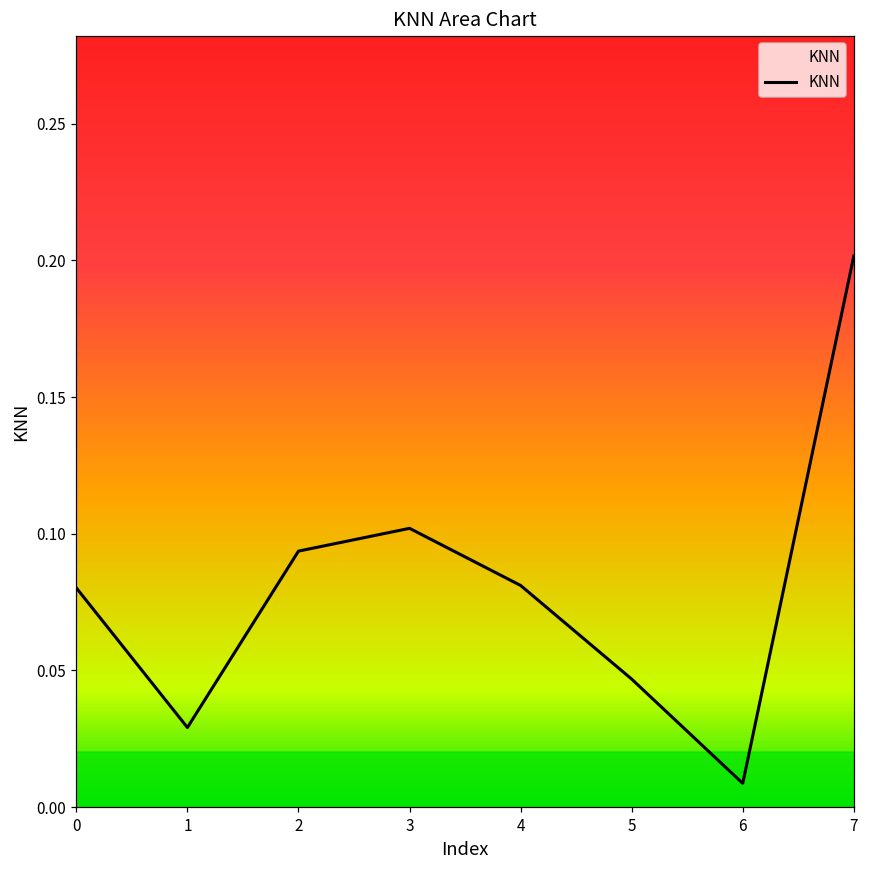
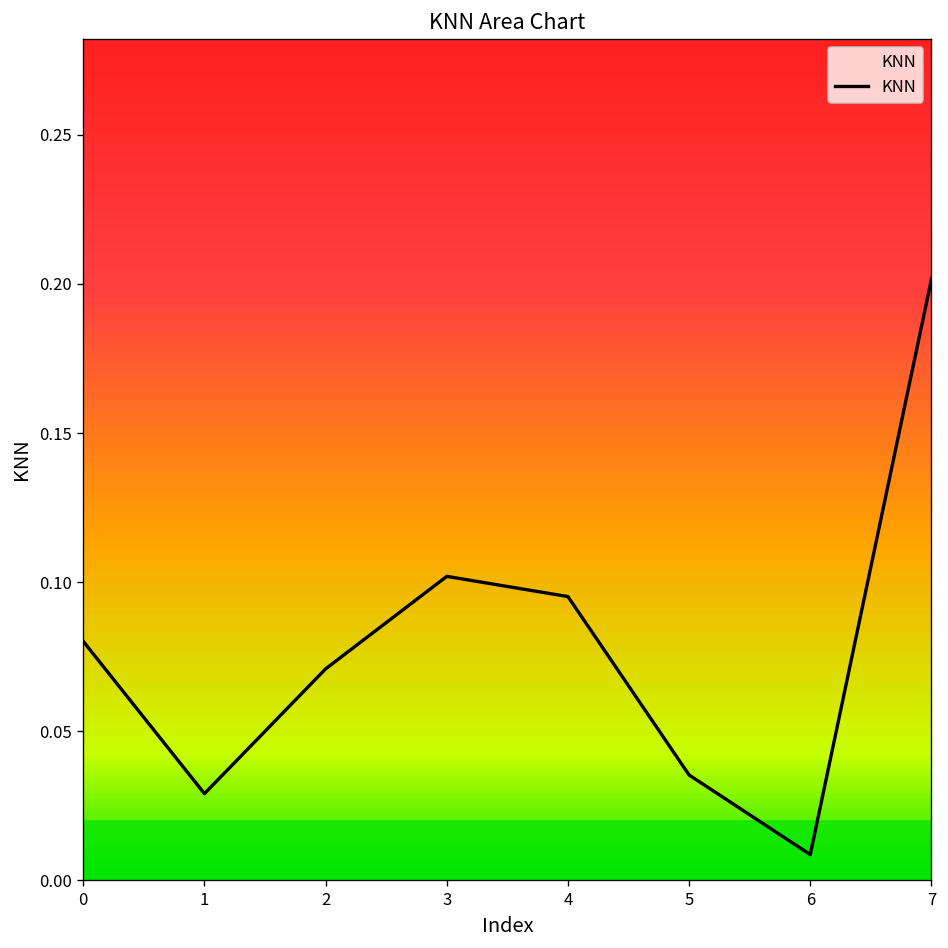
  {
    "0": 0.080,
    "1": 0.029,
-   "2": 0.094,
+   "2": 0.071,
    "3": 0.102,
-   "4": 0.081,
-   "5": 0.047,
+   "4": 0.095,
+   "5": 0.035,
    "7": 0.202
  }
